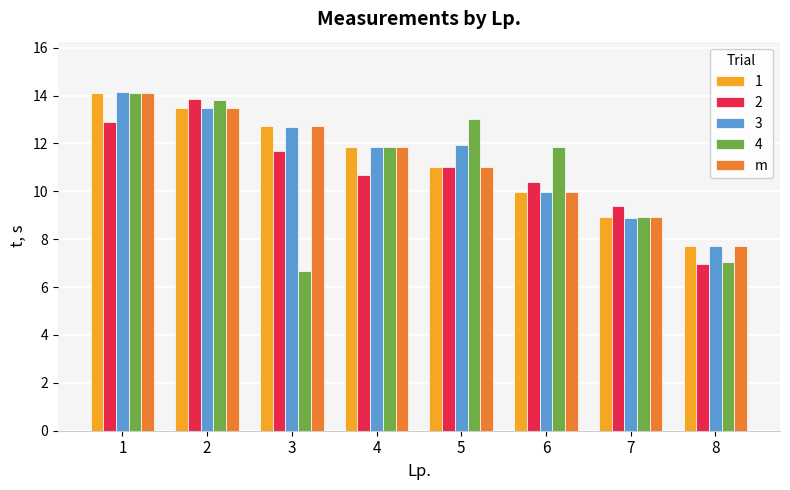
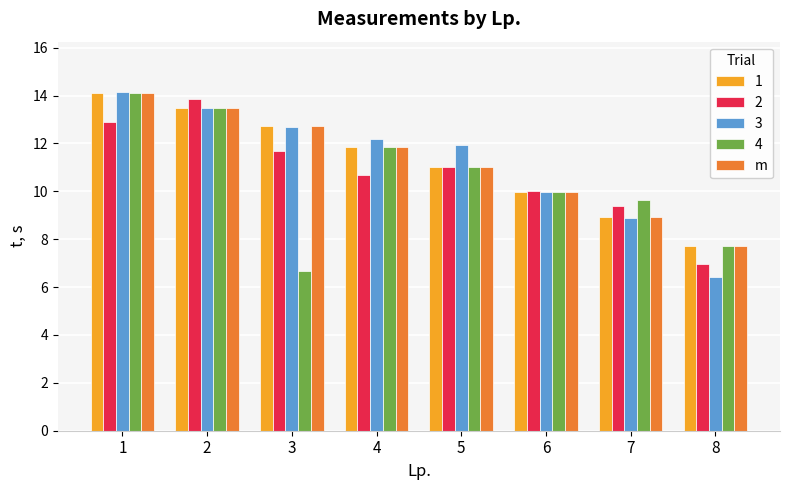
  {
    "2": {
      "1": 12.9,
      "2": 13.9,
      "3": 11.7,
      "4": 10.7,
      "5": 11.0,
-     "6": 10.4,
+     "6": 10.0,
      "7": 9.4,
      "8": 7.0
    },
    "3": {
      "1": 14.1,
      "2": 13.5,
      "3": 12.7,
-     "4": 11.9,
+     "4": 12.2,
      "5": 11.9,
      "6": 10.0,
      "7": 8.9,
-     "8": 7.7
+     "8": 6.4
    },
    "4": {
      "1": 14.1,
-     "2": 13.8,
+     "2": 13.5,
      "3": 6.7,
      "4": 11.9,
-     "5": 13,
-     "6": 11.8,
-     "7": 8.9,
-     "8": 7.0
+     "5": 11,
+     "6": 10.0,
+     "7": 9.7,
+     "8": 7.7
    }
  }
